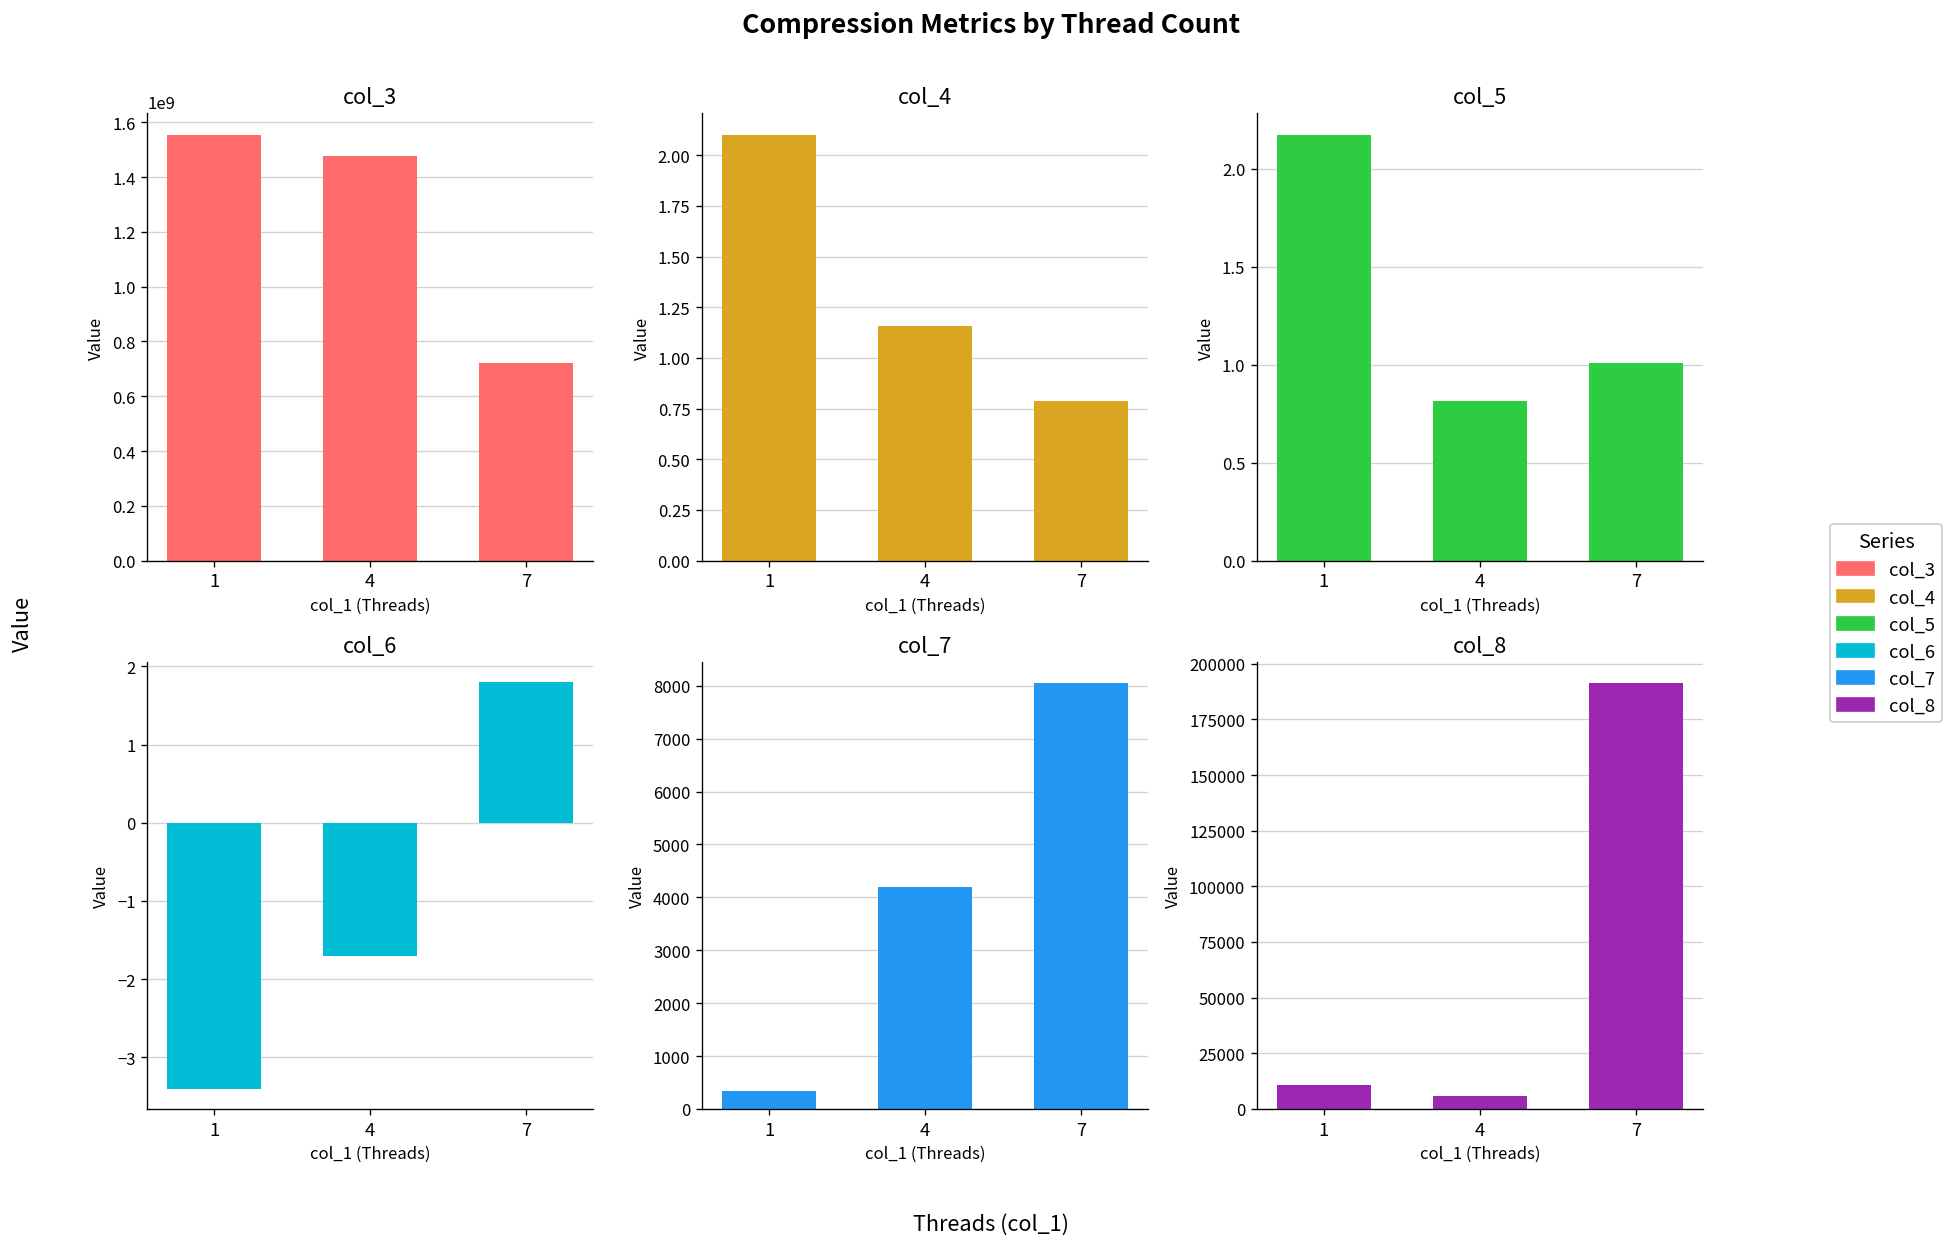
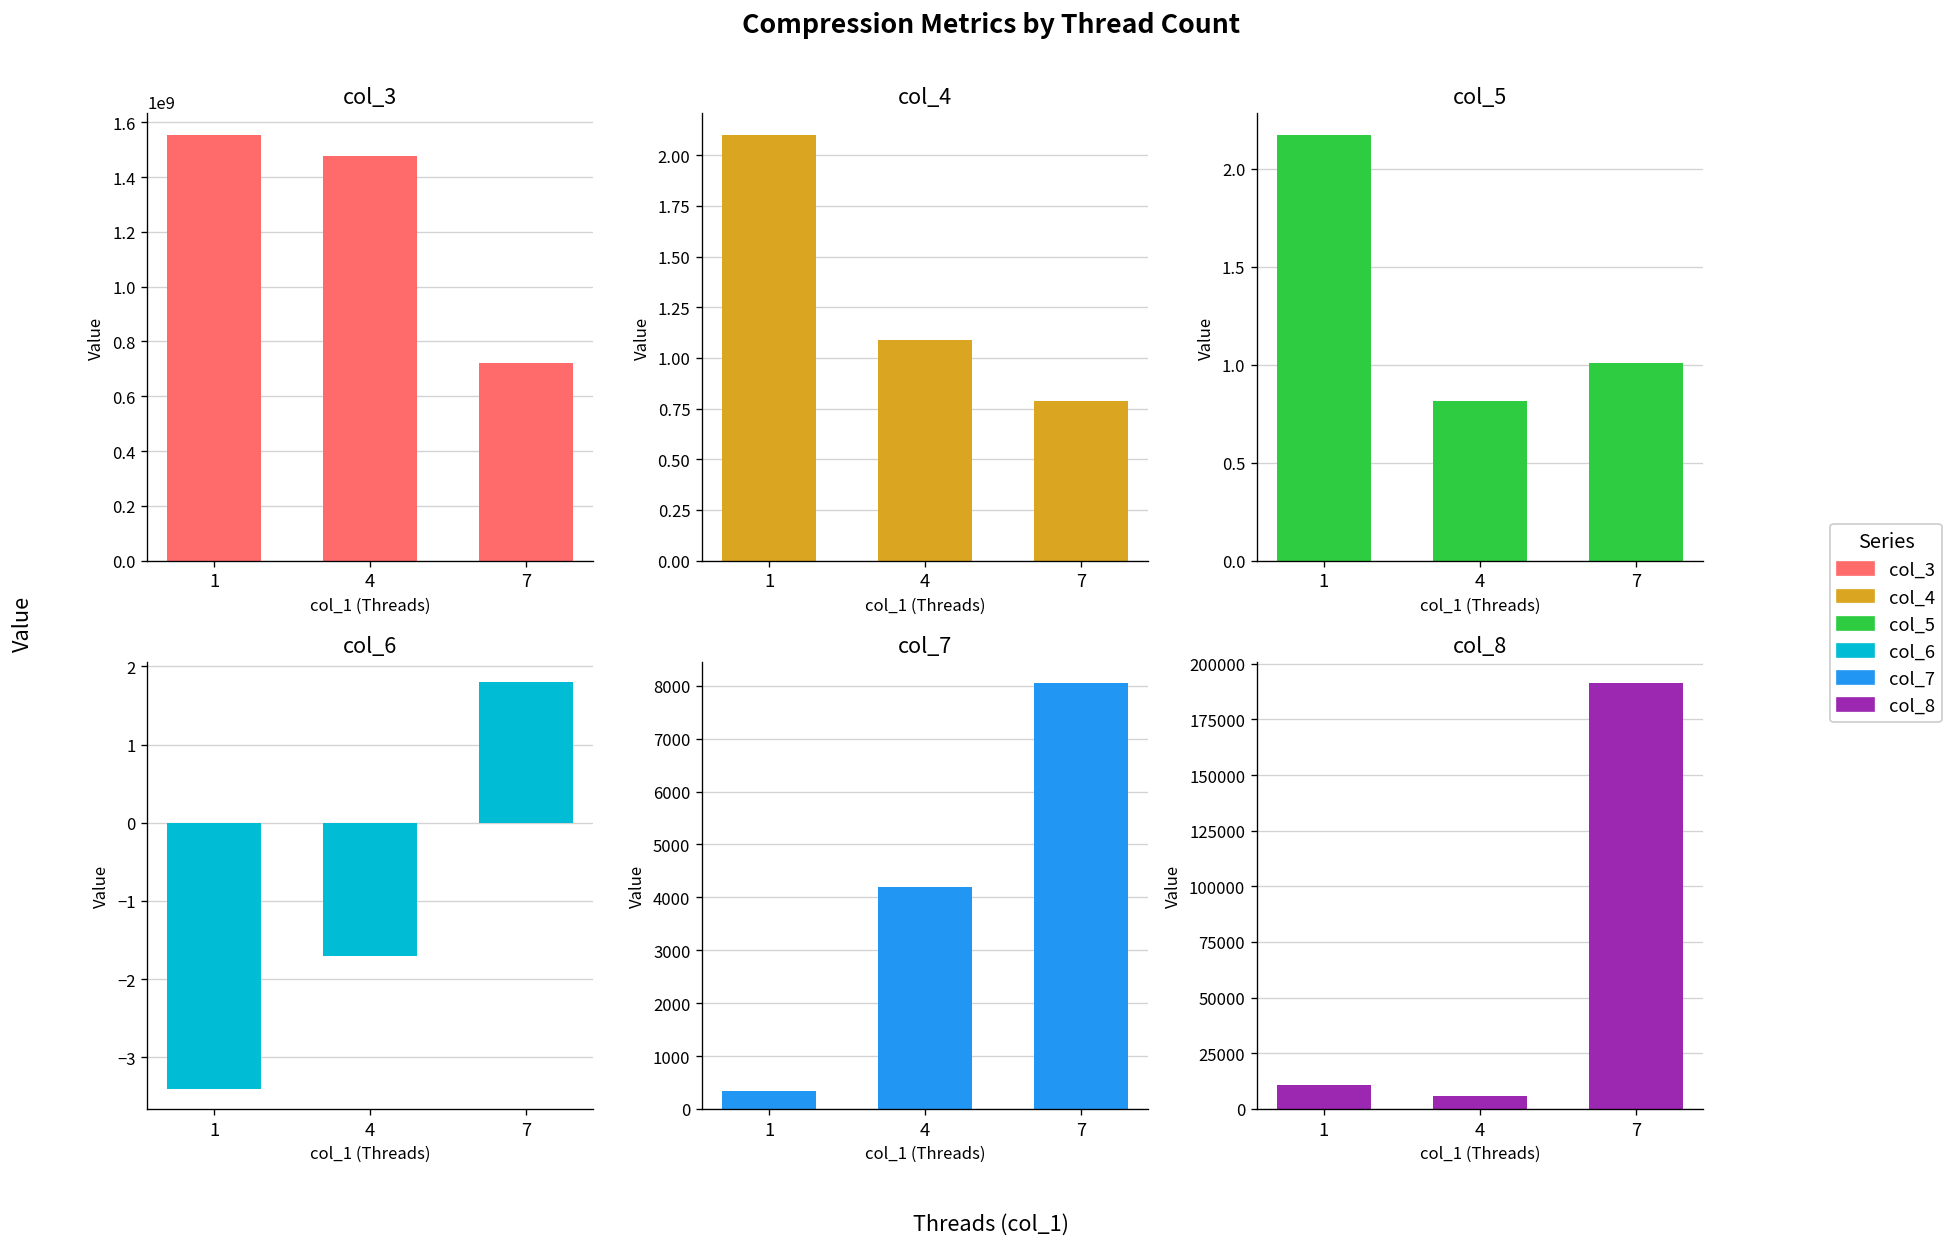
  {
    "col_3": {
      "1": 1550000000,
      "4": 1480000000,
      "7": 720000000
    },
    "col_4": {
      "1": 2.10,
-     "4": 1.16,
+     "4": 1.09,
      "7": 0.79
    },
    "col_5": {
      "1": 2.17,
      "4": 0.81,
      "7": 1.01
    },
    "col_6": {
      "1": -3.4,
      "4": -1.7,
      "7": 1.8
    },
    "col_7": {
      "1": 300,
      "4": 4200,
      "7": 8100
    },
    "col_8": {
      "1": 11000,
      "4": 6000,
      "7": 191000
    }
  }
